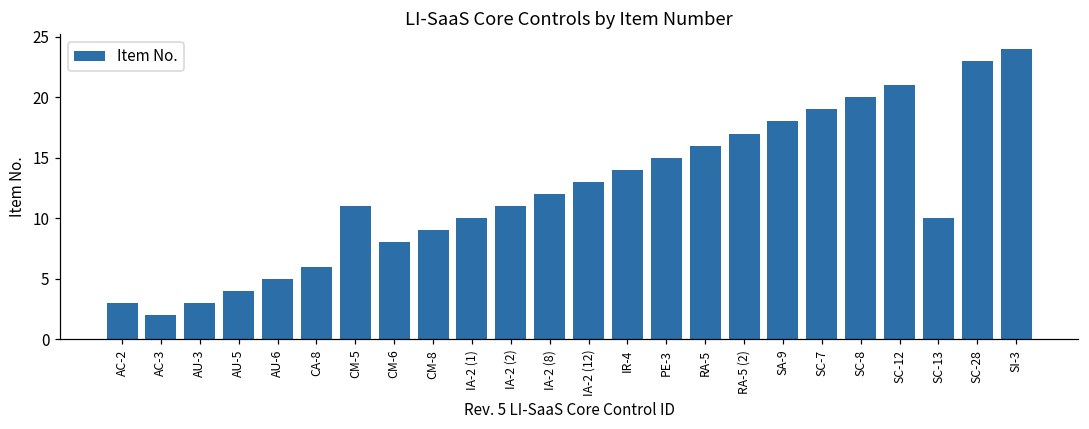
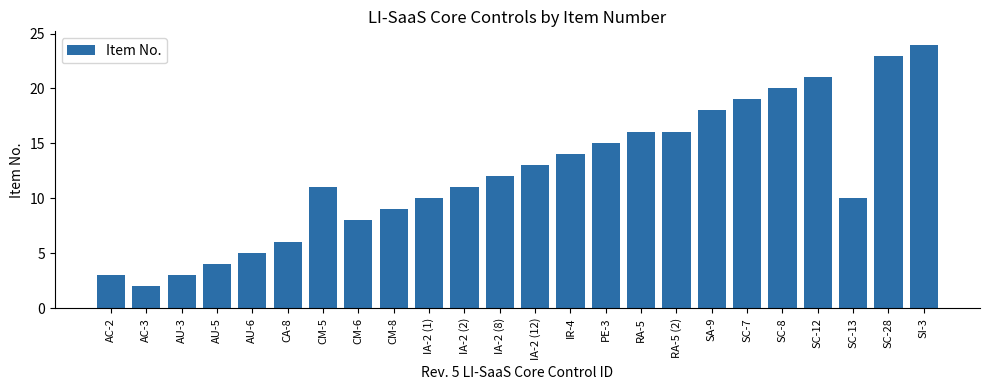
  {
    "AC-2": 3,
    "AC-3": 2,
    "AU-3": 3,
    "AU-5": 4,
    "AU-6": 5,
    "CA-8": 6,
    "CM-5": 11,
    "CM-6": 8,
    "CM-8": 9,
    "IA-2 (1)": 10,
    "IA-2 (2)": 11,
    "IA-2 (8)": 12,
    "IA-2 (12)": 13,
    "IR-4": 14,
    "PE-3": 15,
    "RA-5": 16,
-   "RA-5 (2)": 17,
+   "RA-5 (2)": 16,
    "SA-9": 18,
    "SC-7": 19,
    "SC-8": 20,
    "SC-12": 21,
    "SC-13": 10,
    "SC-28": 23,
    "SI-3": 24
  }
